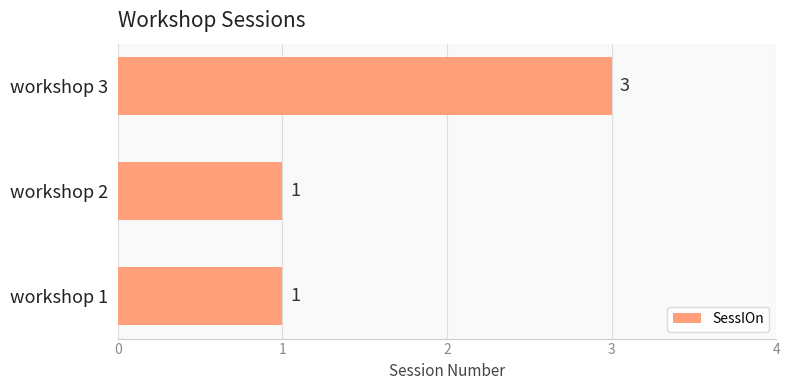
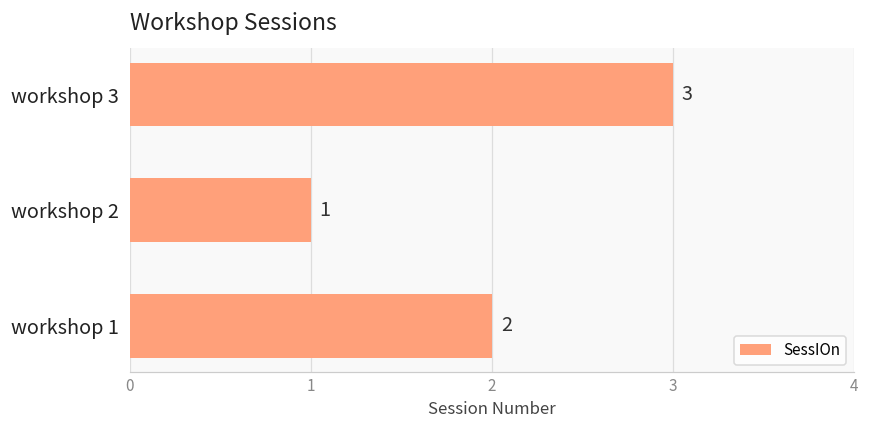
  {
    "workshop 3": 3,
    "workshop 2": 1,
-   "workshop 1": 1
+   "workshop 1": 2
  }
